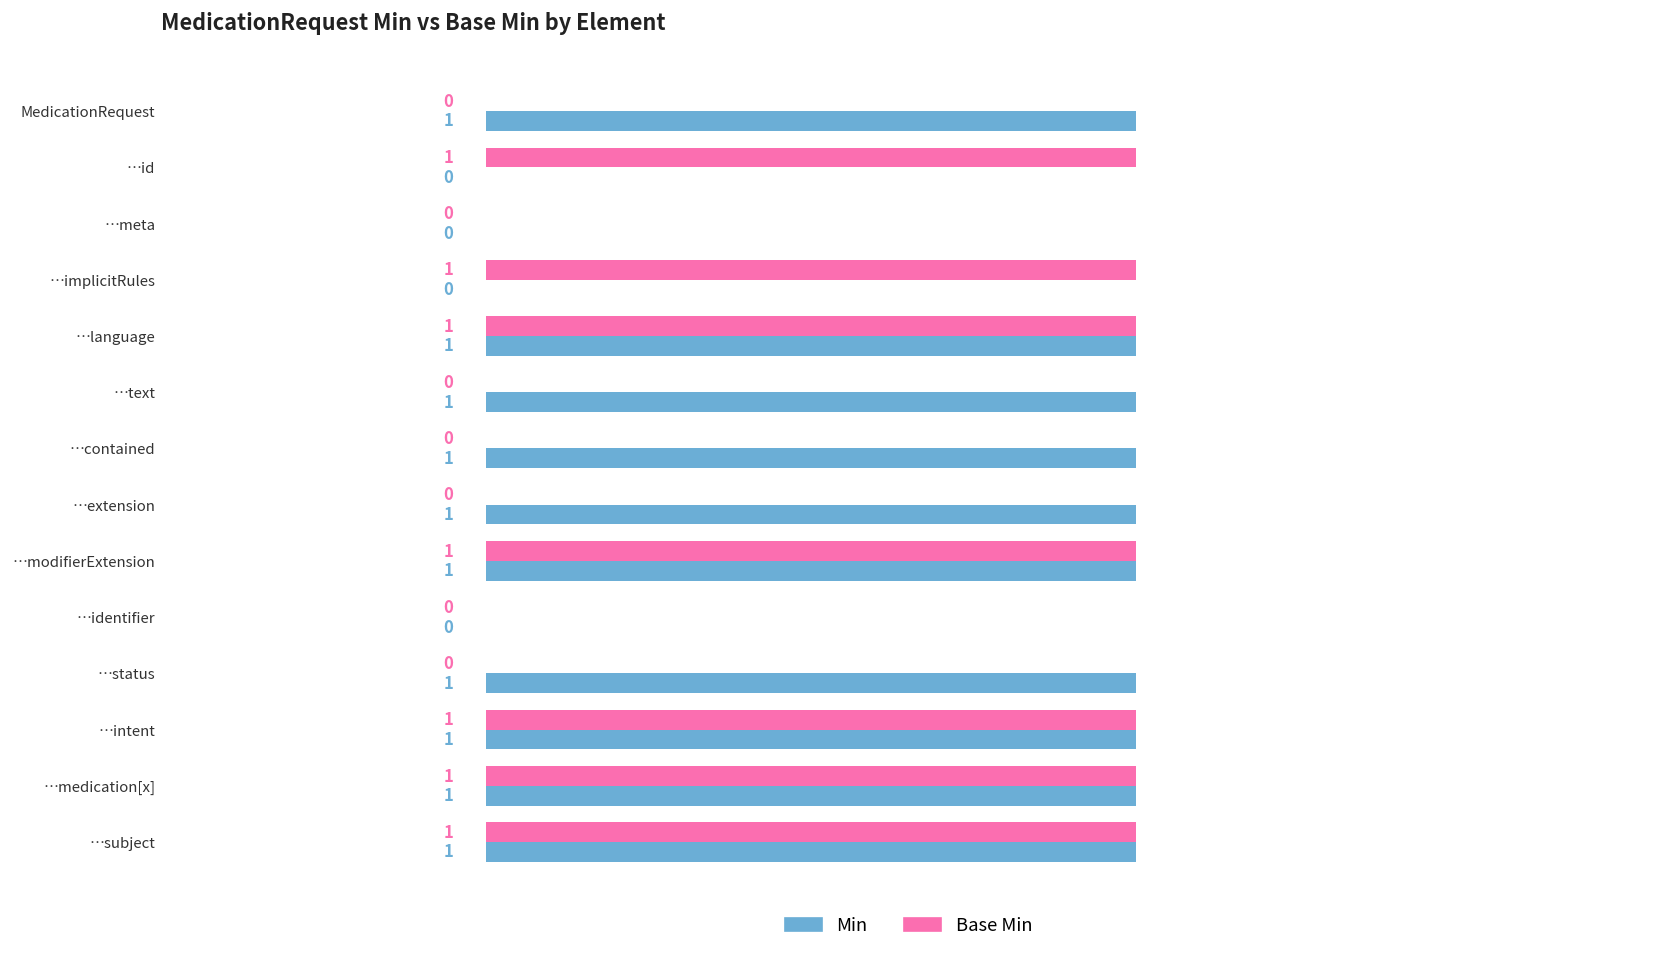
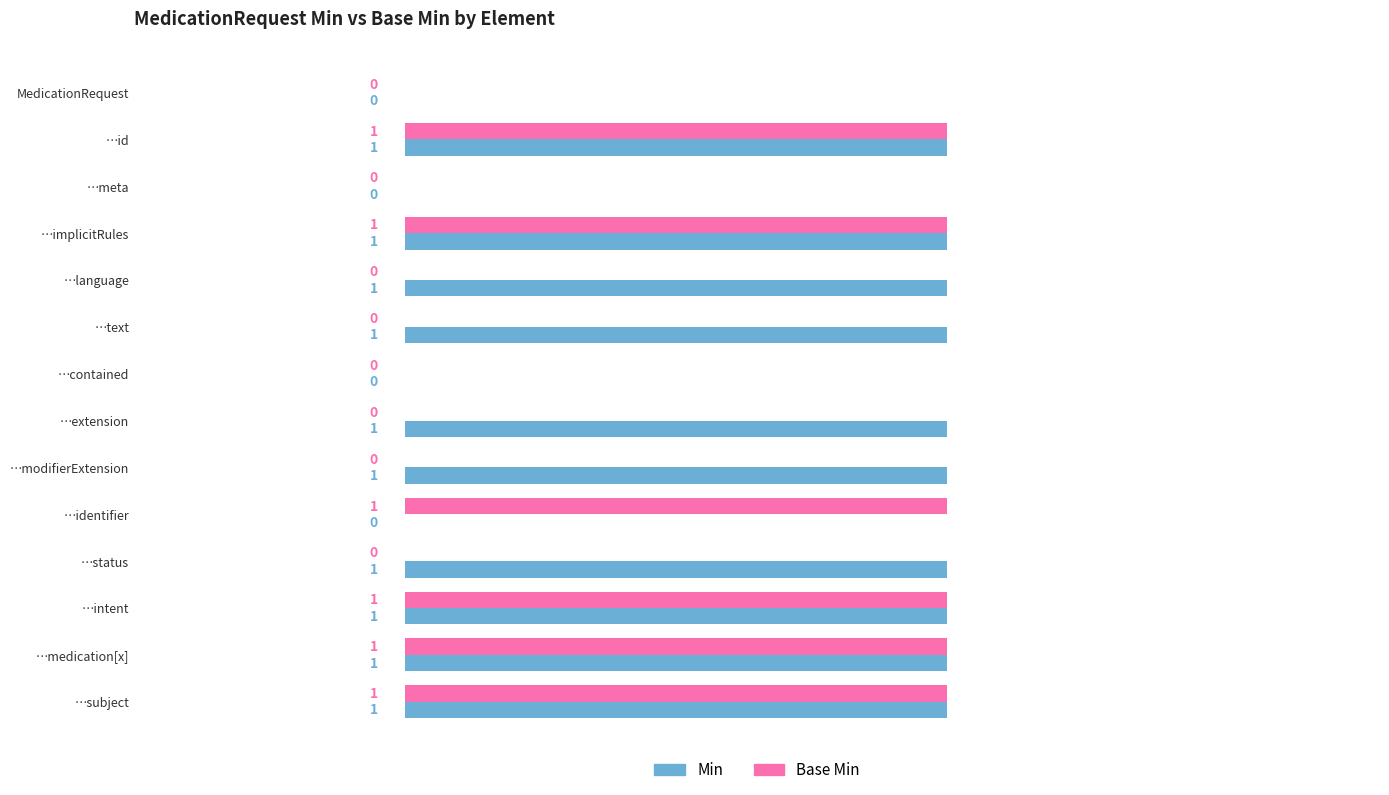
  {
    "Min": {
-     "MedicationRequest": 1,
-     "…id": 0,
-     "…implicitRules": 0,
-     "…contained": 1
+     "MedicationRequest": 0,
+     "…id": 1,
+     "…implicitRules": 1,
+     "…contained": 0
    },
    "Base Min": {
-     "…language": 1,
-     "…modifierExtension": 1,
-     "…identifier": 0
+     "…language": 0,
+     "…modifierExtension": 0,
+     "…identifier": 1
    }
  }
